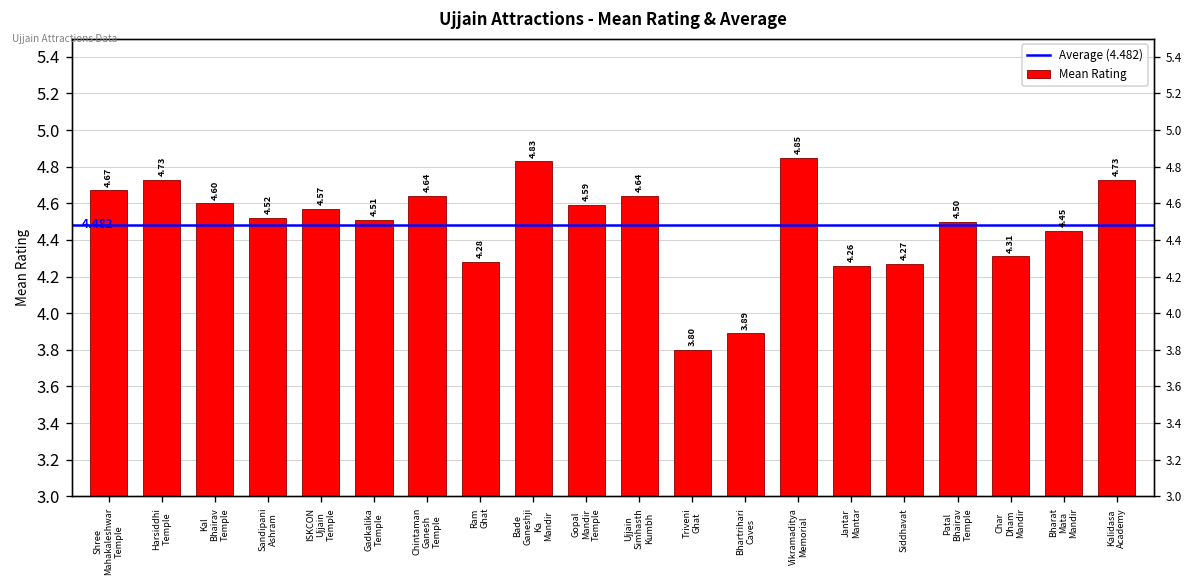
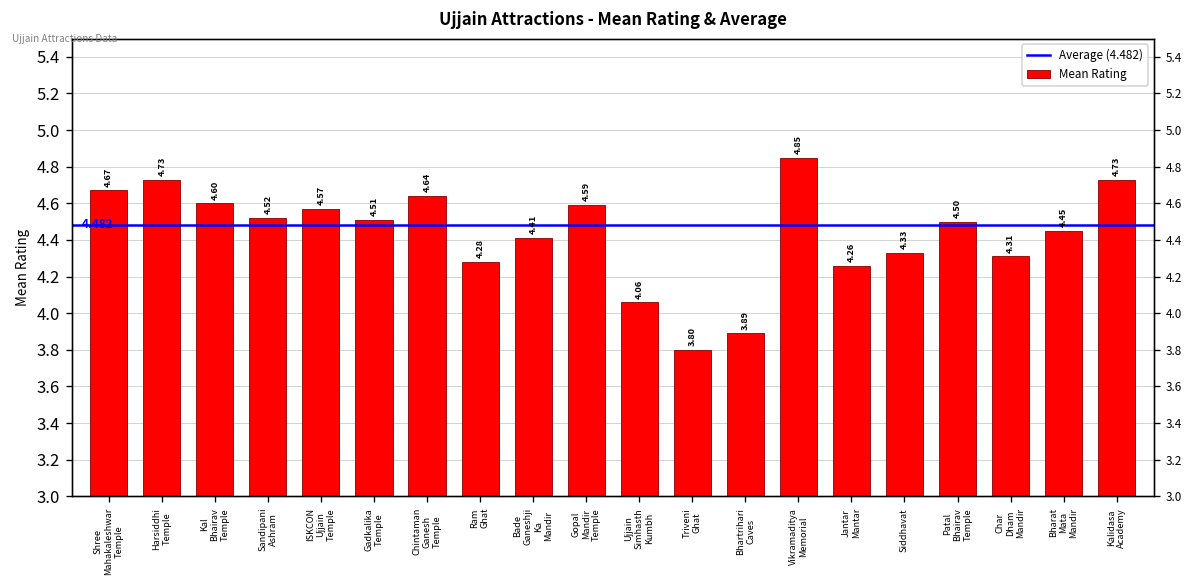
  {
    "Shree Mahakaleshwar Temple": 4.67,
    "Harsiddhi Temple": 4.73,
    "Kal Bhairav Temple": 4.60,
    "Sandipani Ashram": 4.52,
    "ISKCON Ujjain Temple": 4.57,
    "Gadkalika Temple": 4.51,
    "Chintaman Ganesh Temple": 4.64,
    "Ram Ghat": 4.28,
-   "Bade Ganeshji Ka Mandir": 4.83,
+   "Bade Ganeshji Ka Mandir": 4.41,
    "Gopal Mandir Temple": 4.59,
-   "Ujjain Simhasth Kumbh": 4.64,
+   "Ujjain Simhasth Kumbh": 4.06,
    "Triveni Ghat": 3.80,
    "Bhartrihari Caves": 3.89,
    "Vikramaditya Memorial": 4.85,
    "Jantar Mantar": 4.26,
-   "Siddhavat": 4.27,
+   "Siddhavat": 4.33,
    "Patal Bhairav Temple": 4.50,
    "Char Dham Mandir": 4.31,
    "Bharat Mata Mandir": 4.45,
    "Kalidasa Academy": 4.73
  }
